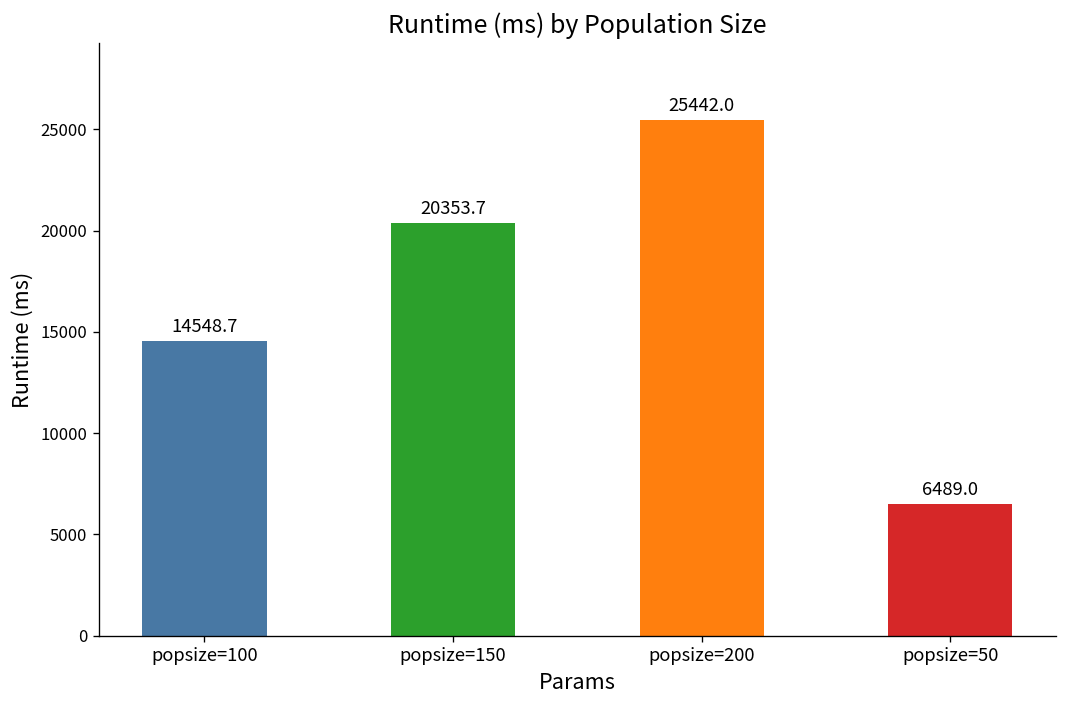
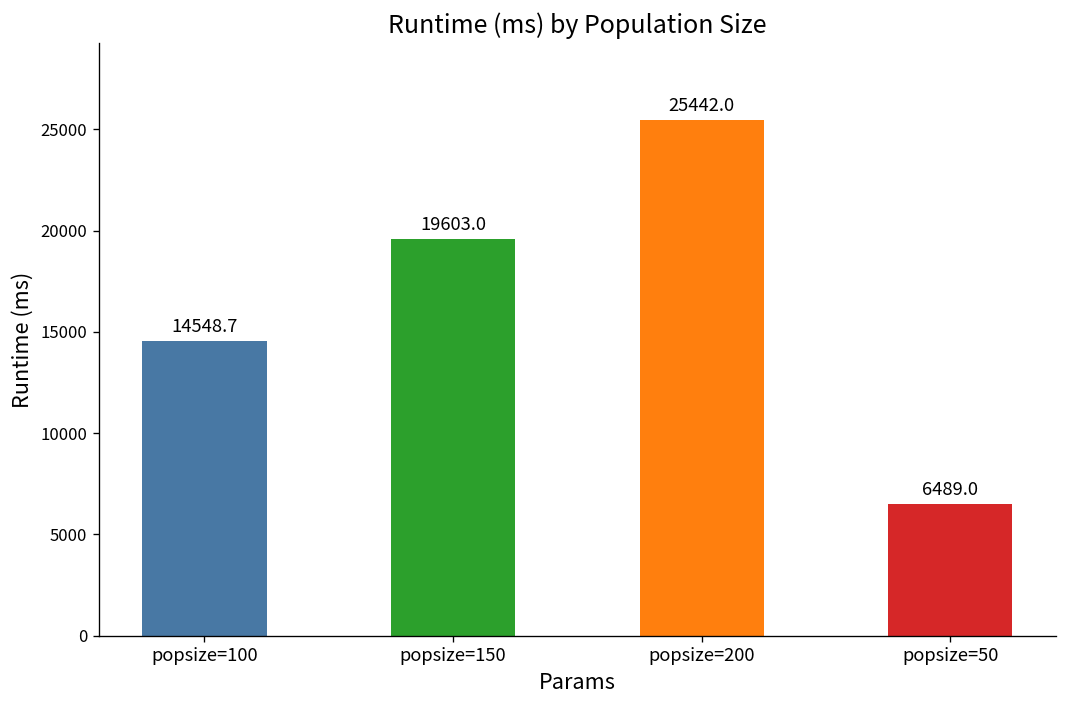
  {
    "popsize=100": 14548.7,
-   "popsize=150": 20353.7,
+   "popsize=150": 19603.0,
    "popsize=200": 25442.0,
    "popsize=50": 6489.0
  }
